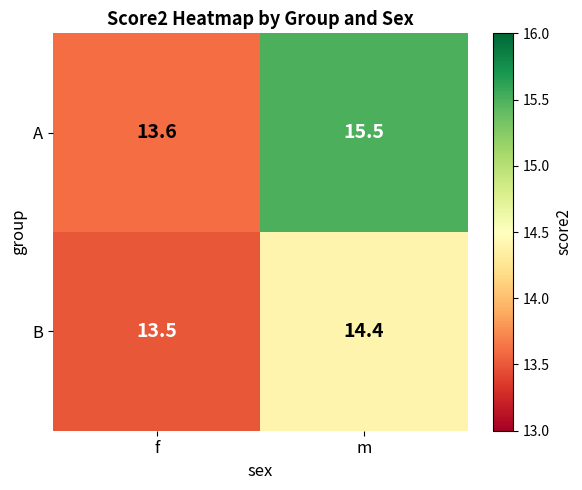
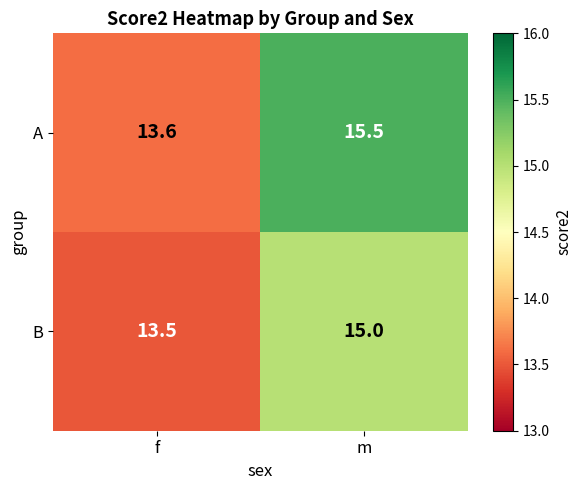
  {
    "A": {
      "f": 13.6,
      "m": 15.5
    },
    "B": {
      "f": 13.5,
-     "m": 14.4
+     "m": 15.0
    }
  }
